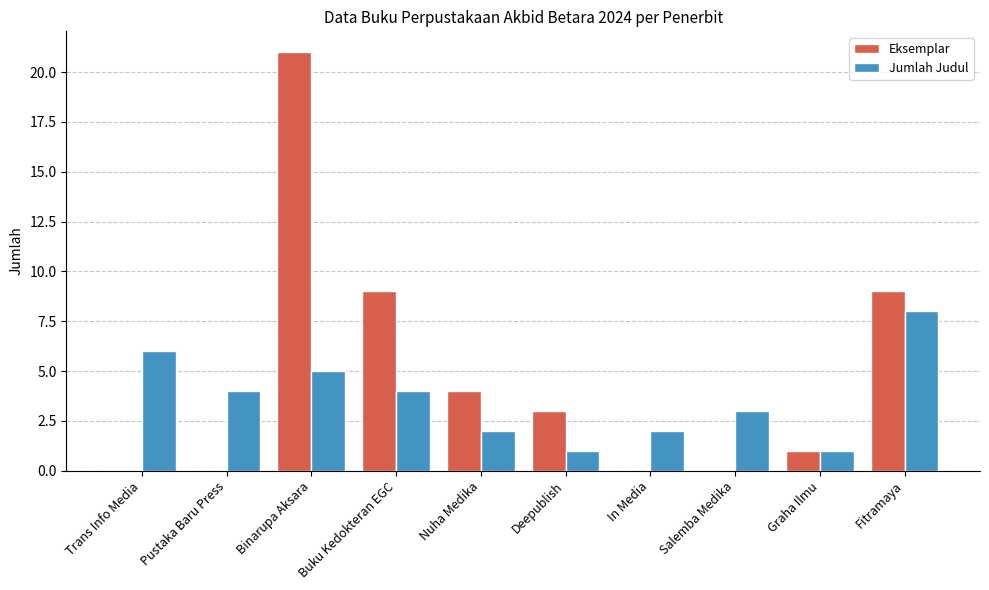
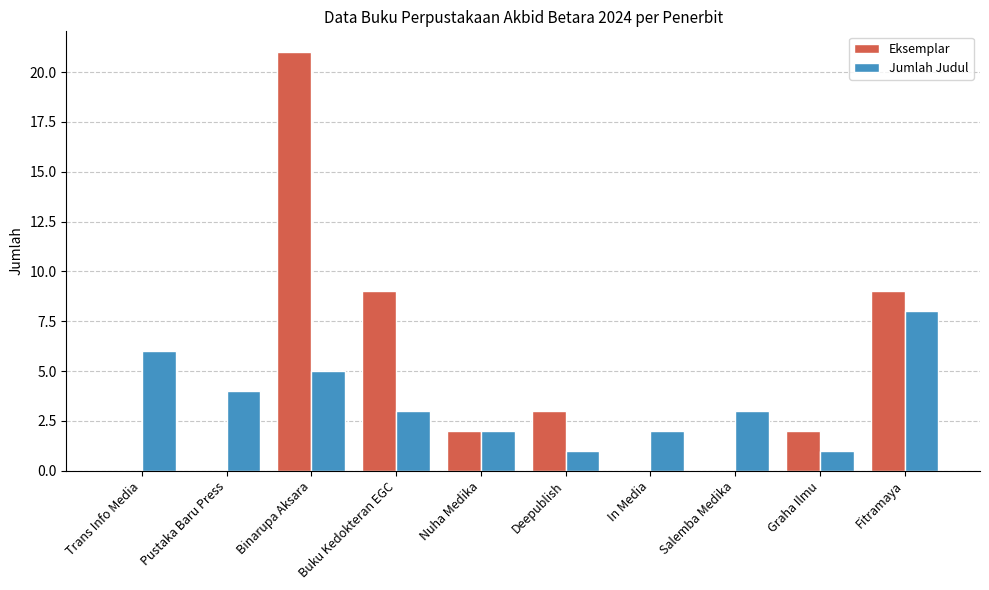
  {
    "Eksemplar": {
      "Trans Info Media": 0,
      "Pustaka Baru Press": 0,
      "Binarupa Aksara": 21,
      "Buku Kedokteran EGC": 9,
-     "Nuha Medika": 4,
+     "Nuha Medika": 2,
      "Deepublish": 3,
      "In Media": 0,
      "Salemba Medika": 0,
-     "Graha Ilmu": 1,
+     "Graha Ilmu": 2,
      "Fitramaya": 9
    },
    "Jumlah Judul": {
      "Trans Info Media": 6,
      "Pustaka Baru Press": 4,
      "Binarupa Aksara": 5,
-     "Buku Kedokteran EGC": 4,
+     "Buku Kedokteran EGC": 3,
      "Nuha Medika": 2,
      "Deepublish": 1,
      "In Media": 2,
      "Salemba Medika": 3,
      "Graha Ilmu": 1,
      "Fitramaya": 8
    }
  }
